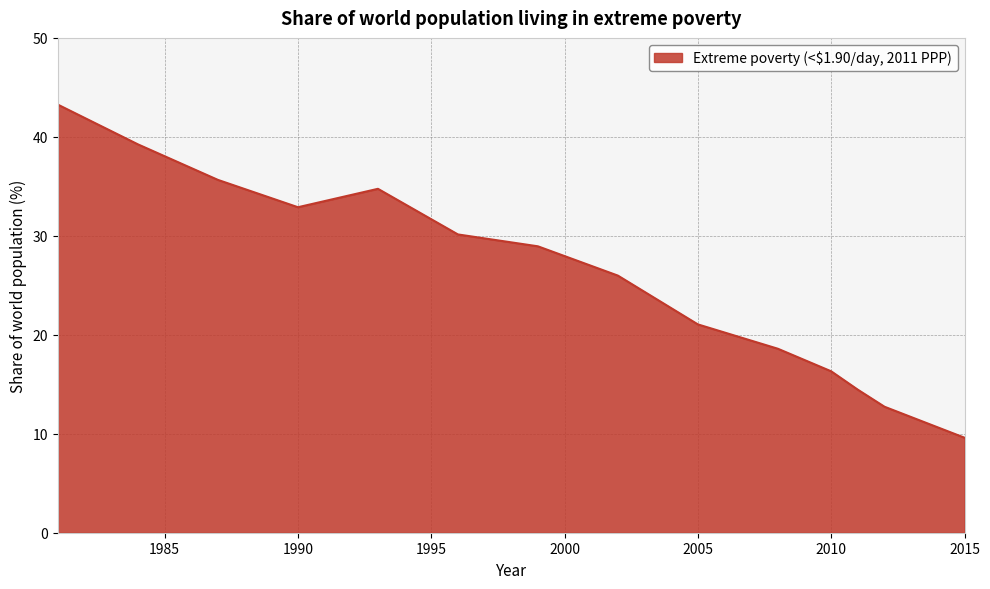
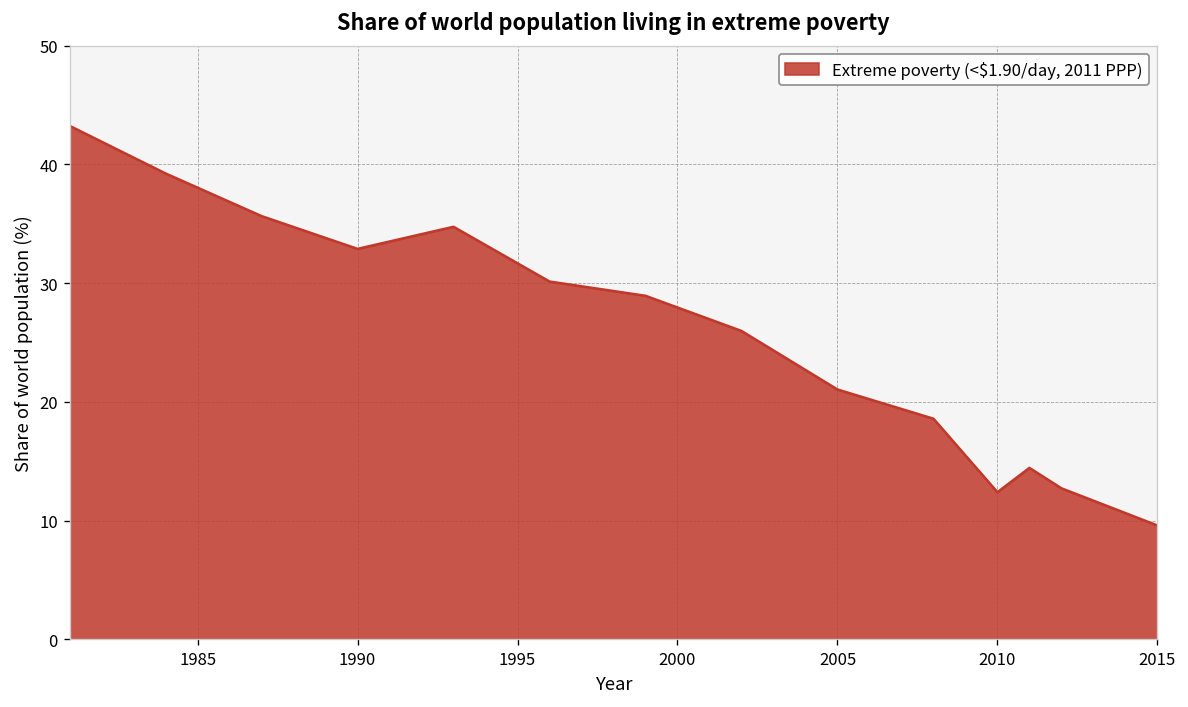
  {
    "1990": 33,
    "2005": 21,
-   "2010": 16,
+   "2010": 12,
    "2015": 10
  }
